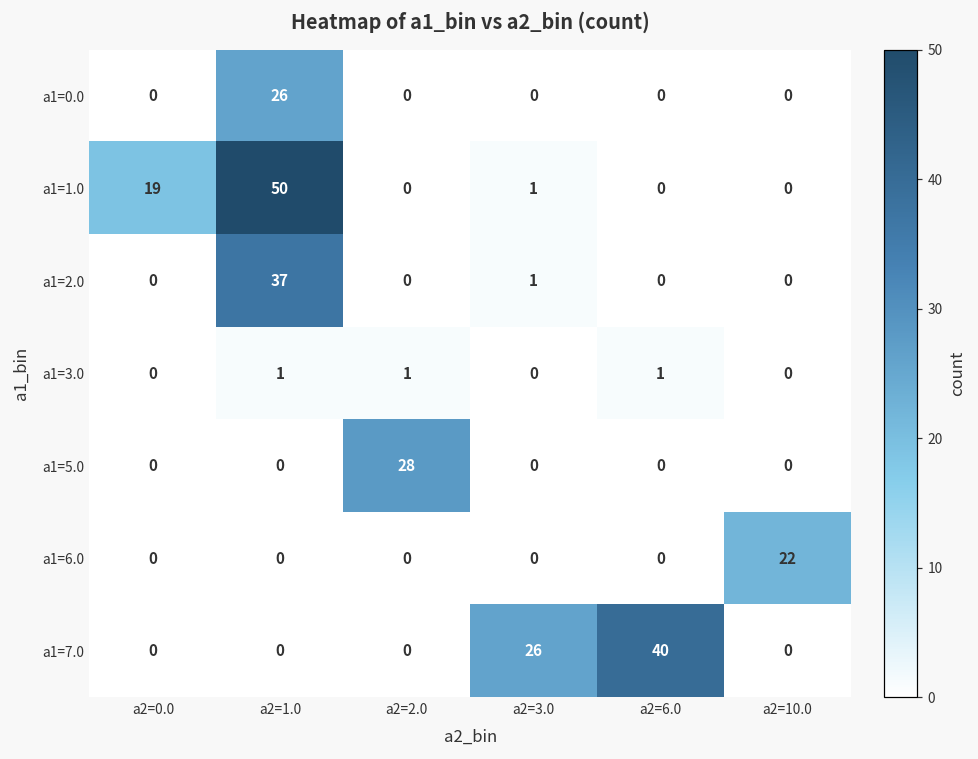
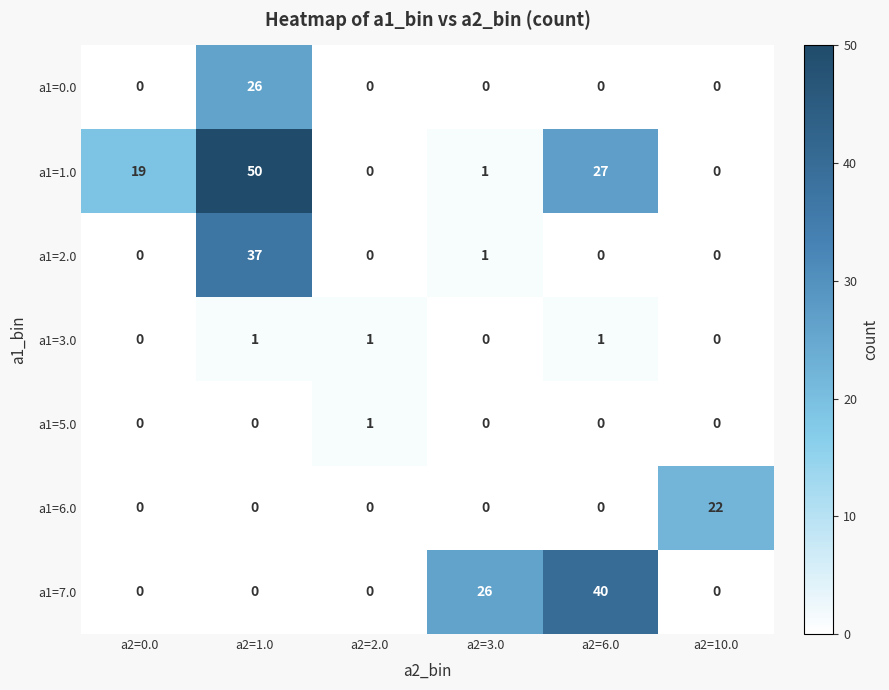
  {
    "a1=0.0": {
      "a2=0.0": 0,
      "a2=1.0": 26,
      "a2=2.0": 0,
      "a2=3.0": 0,
      "a2=6.0": 0,
      "a2=10.0": 0
    },
    "a1=1.0": {
      "a2=0.0": 19,
      "a2=1.0": 50,
      "a2=2.0": 0,
      "a2=3.0": 1,
-     "a2=6.0": 0,
+     "a2=6.0": 27,
      "a2=10.0": 0
    },
    "a1=2.0": {
      "a2=0.0": 0,
      "a2=1.0": 37,
      "a2=2.0": 0,
      "a2=3.0": 1,
      "a2=6.0": 0,
      "a2=10.0": 0
    },
    "a1=3.0": {
      "a2=0.0": 0,
      "a2=1.0": 1,
      "a2=2.0": 1,
      "a2=3.0": 0,
      "a2=6.0": 1,
      "a2=10.0": 0
    },
    "a1=5.0": {
      "a2=0.0": 0,
      "a2=1.0": 0,
-     "a2=2.0": 28,
+     "a2=2.0": 1,
      "a2=3.0": 0,
      "a2=6.0": 0,
      "a2=10.0": 0
    },
    "a1=6.0": {
      "a2=0.0": 0,
      "a2=1.0": 0,
      "a2=2.0": 0,
      "a2=3.0": 0,
      "a2=6.0": 0,
      "a2=10.0": 22
    },
    "a1=7.0": {
      "a2=0.0": 0,
      "a2=1.0": 0,
      "a2=2.0": 0,
      "a2=3.0": 26,
      "a2=6.0": 40,
      "a2=10.0": 0
    }
  }
